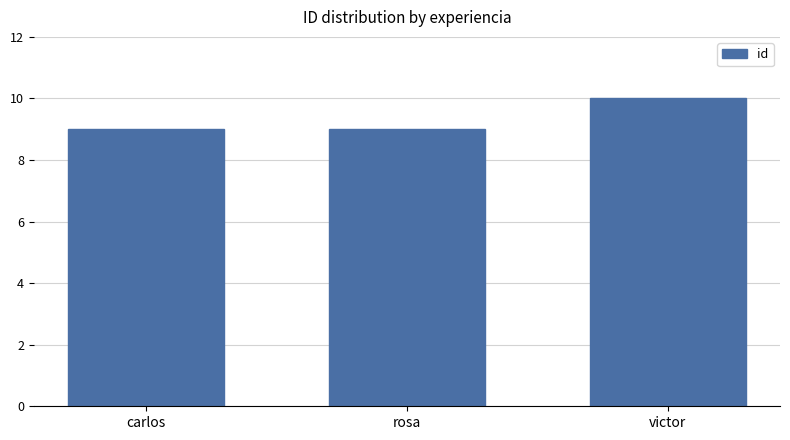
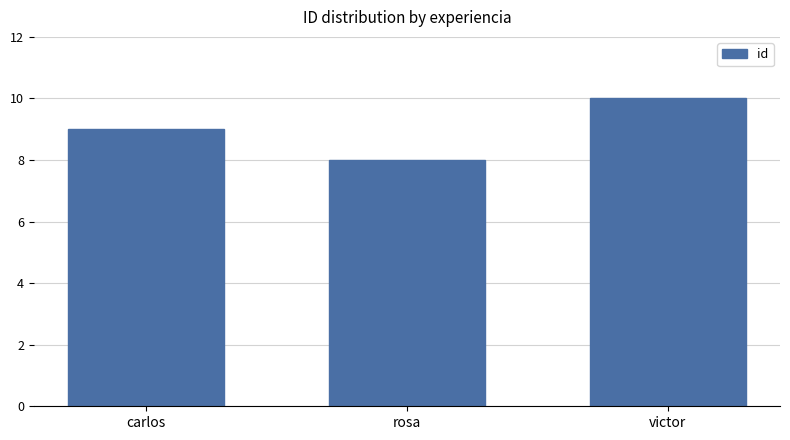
  {
    "carlos": 9,
-   "rosa": 9,
+   "rosa": 8,
    "victor": 10
  }
